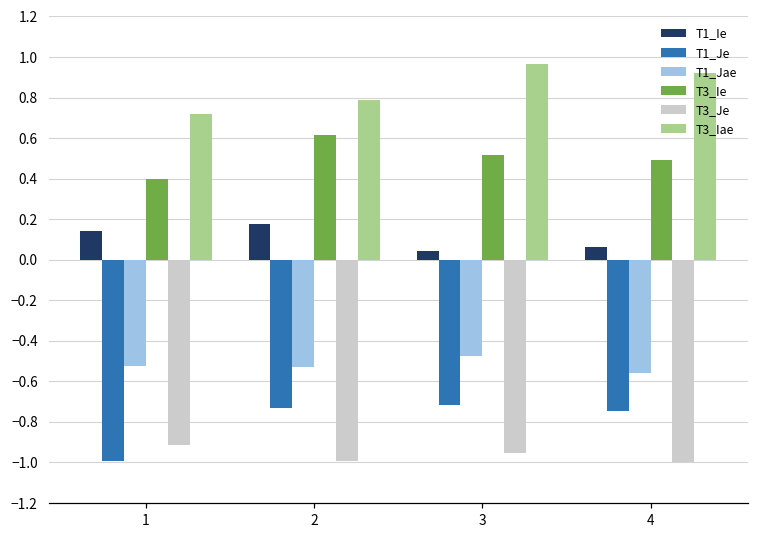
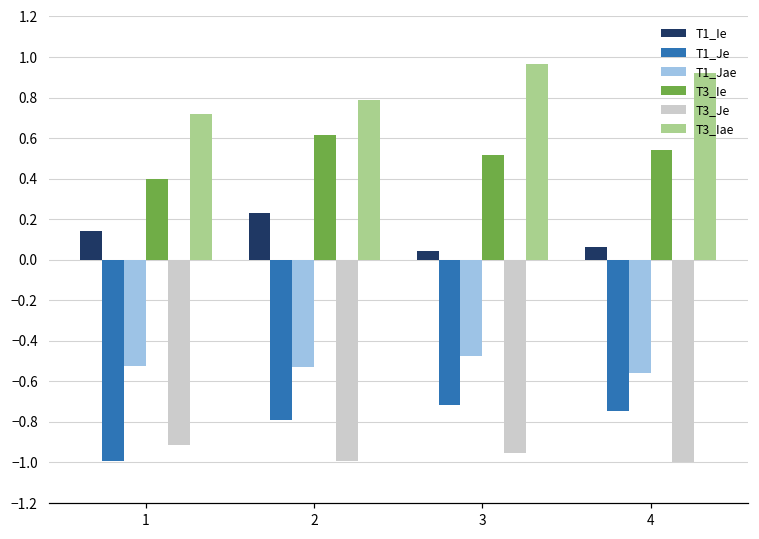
  {
    "T1_Ie": {
      "1": 0.14,
-     "2": 0.17,
+     "2": 0.23,
      "3": 0.05,
      "4": 0.06
    },
    "T1_Je": {
      "1": -0.99,
-     "2": -0.73,
+     "2": -0.79,
      "3": -0.72,
      "4": -0.75
    },
    "T3_Ie": {
      "1": 0.40,
      "2": 0.62,
      "3": 0.52,
-     "4": 0.49
+     "4": 0.54
    },
    "T3_Iae": {
      "1": 0.72,
      "2": 0.79,
      "3": 0.97,
      "4": 0.92
    }
  }
